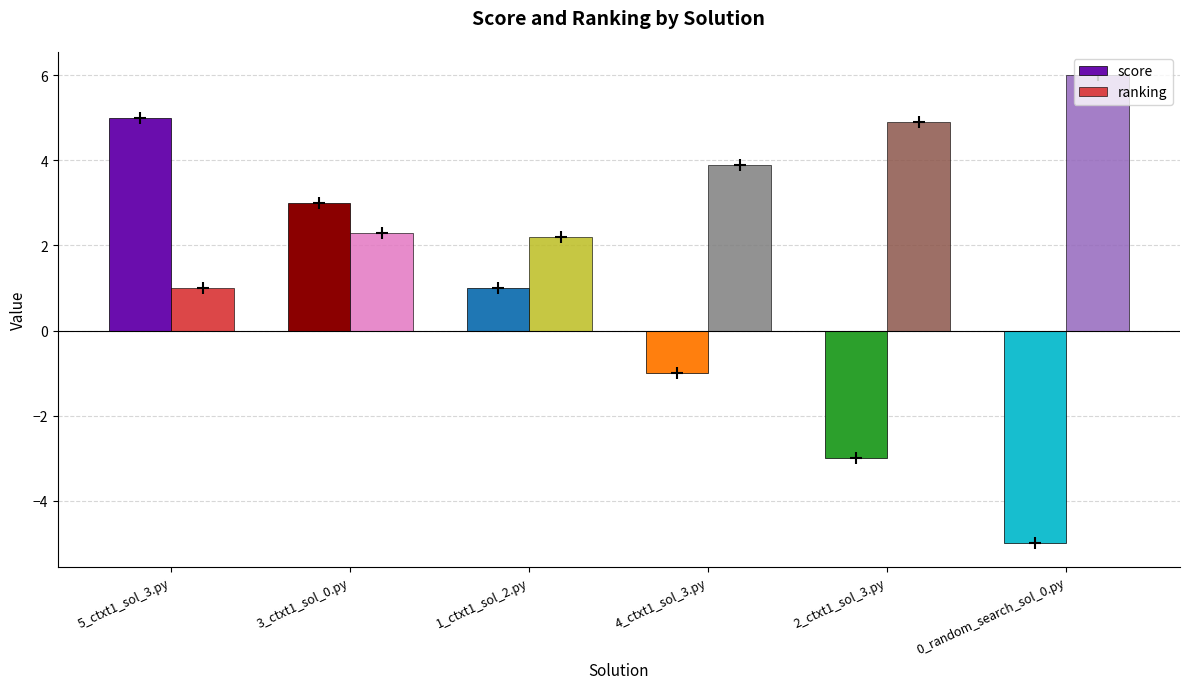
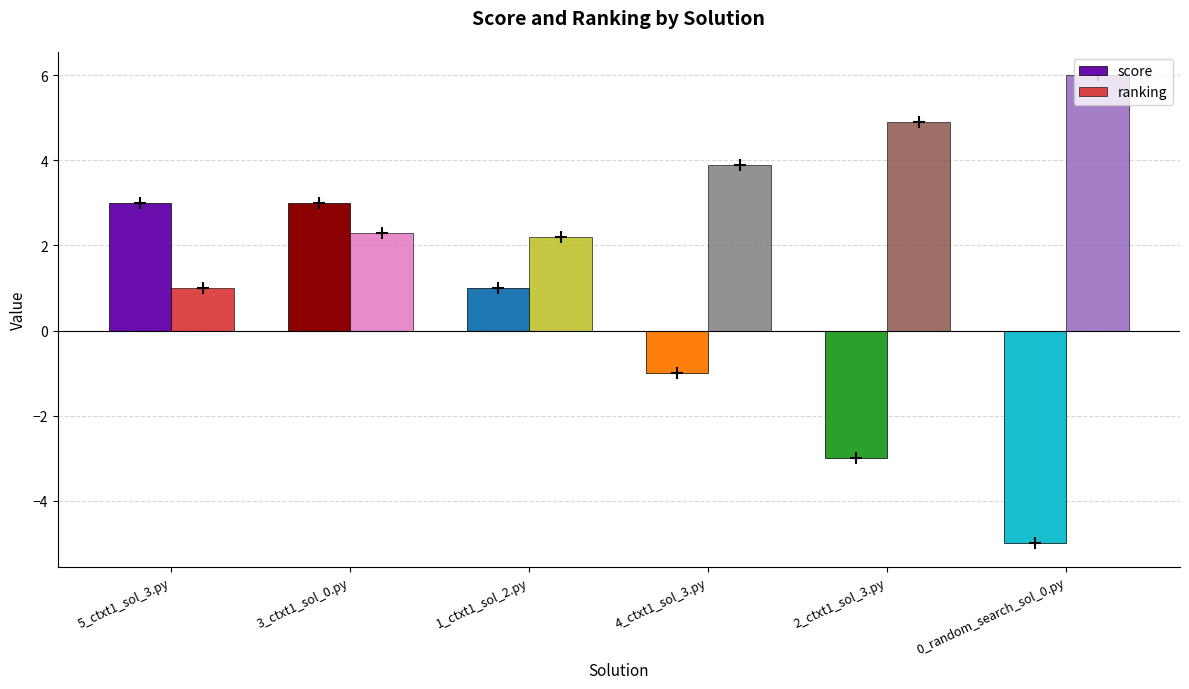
  {
    "score": {
-     "5_ctxt1_sol_3.py": 5,
+     "5_ctxt1_sol_3.py": 3,
      "3_ctxt1_sol_0.py": 3,
      "1_ctxt1_sol_2.py": 1,
      "4_ctxt1_sol_3.py": -1,
      "2_ctxt1_sol_3.py": -3,
      "0_random_search_sol_0.py": -5
    },
    "ranking": {
      "5_ctxt1_sol_3.py": 1,
      "3_ctxt1_sol_0.py": 2.3,
      "1_ctxt1_sol_2.py": 2.2,
      "4_ctxt1_sol_3.py": 3.9,
      "2_ctxt1_sol_3.py": 4.9
    }
  }
